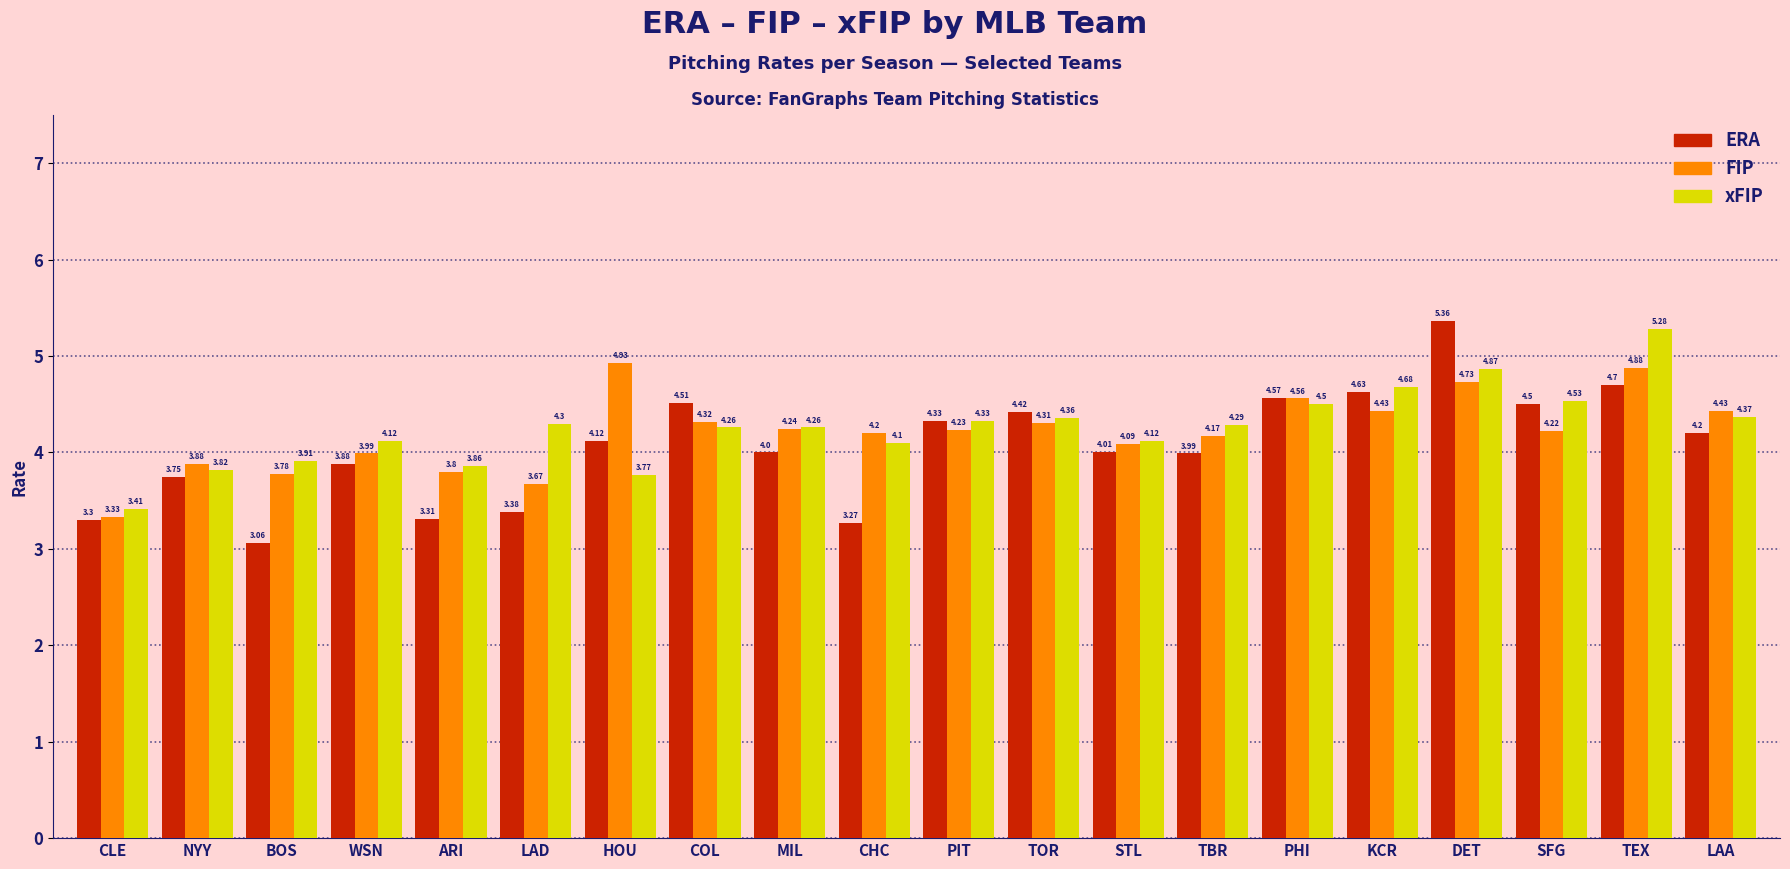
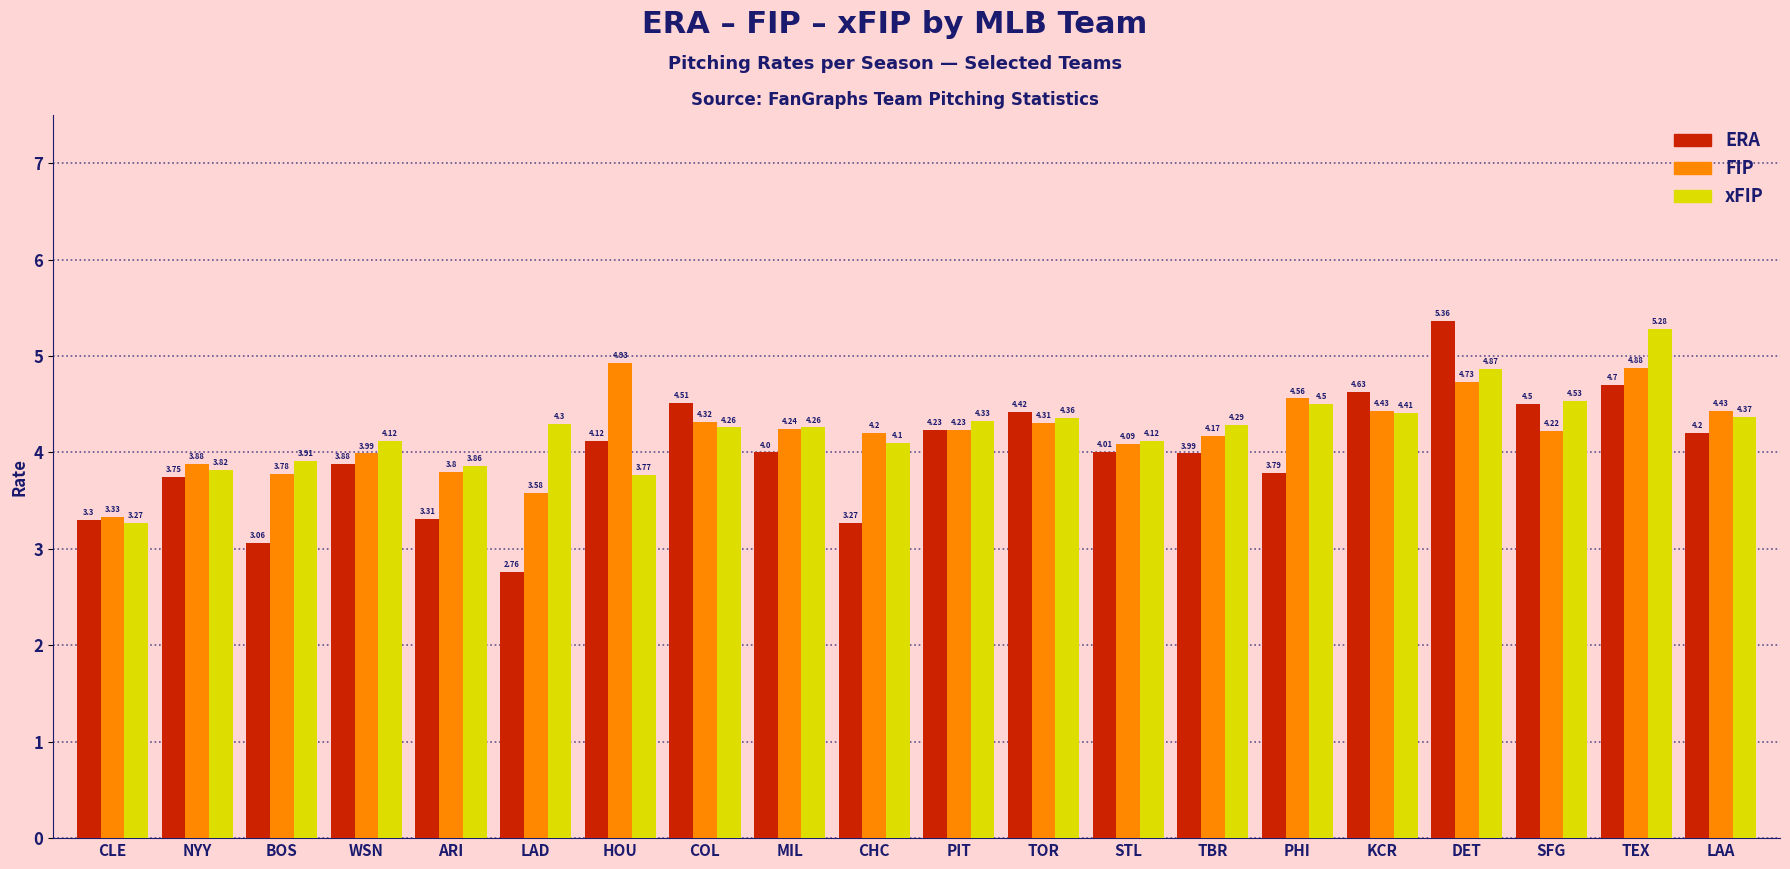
  {
    "ERA": {
      "CLE": 3.3,
      "NYY": 3.75,
      "BOS": 3.06,
      "WSN": 3.88,
      "ARI": 3.31,
-     "LAD": 3.38,
+     "LAD": 2.76,
      "HOU": 4.12,
      "COL": 4.51,
      "MIL": 4.0,
      "CHC": 3.27,
-     "PIT": 4.33,
+     "PIT": 4.23,
      "TOR": 4.42,
      "STL": 4.01,
      "TBR": 3.99,
-     "PHI": 4.57,
+     "PHI": 3.79,
      "KCR": 4.63,
      "DET": 5.36,
      "SFG": 4.5,
      "TEX": 4.7,
      "LAA": 4.2
    },
    "FIP": {
      "CLE": 3.33,
      "NYY": 3.88,
      "BOS": 3.78,
      "WSN": 3.99,
      "ARI": 3.8,
-     "LAD": 3.67,
+     "LAD": 3.58,
      "HOU": 4.93,
      "COL": 4.32,
      "MIL": 4.24,
      "CHC": 4.2,
      "PIT": 4.23,
      "TOR": 4.31,
      "STL": 4.09,
      "TBR": 4.17,
      "PHI": 4.56,
      "KCR": 4.43,
      "DET": 4.73,
      "SFG": 4.22,
      "TEX": 4.88,
      "LAA": 4.43
    },
    "xFIP": {
-     "CLE": 3.41,
+     "CLE": 3.27,
      "NYY": 3.82,
      "BOS": 3.91,
      "WSN": 4.12,
      "ARI": 3.86,
      "LAD": 4.3,
      "HOU": 3.77,
      "COL": 4.26,
      "MIL": 4.26,
      "CHC": 4.1,
      "PIT": 4.33,
      "TOR": 4.36,
      "STL": 4.12,
      "TBR": 4.29,
      "PHI": 4.5,
-     "KCR": 4.68,
+     "KCR": 4.41,
      "DET": 4.87,
      "SFG": 4.53,
      "TEX": 5.28,
      "LAA": 4.37
    }
  }
